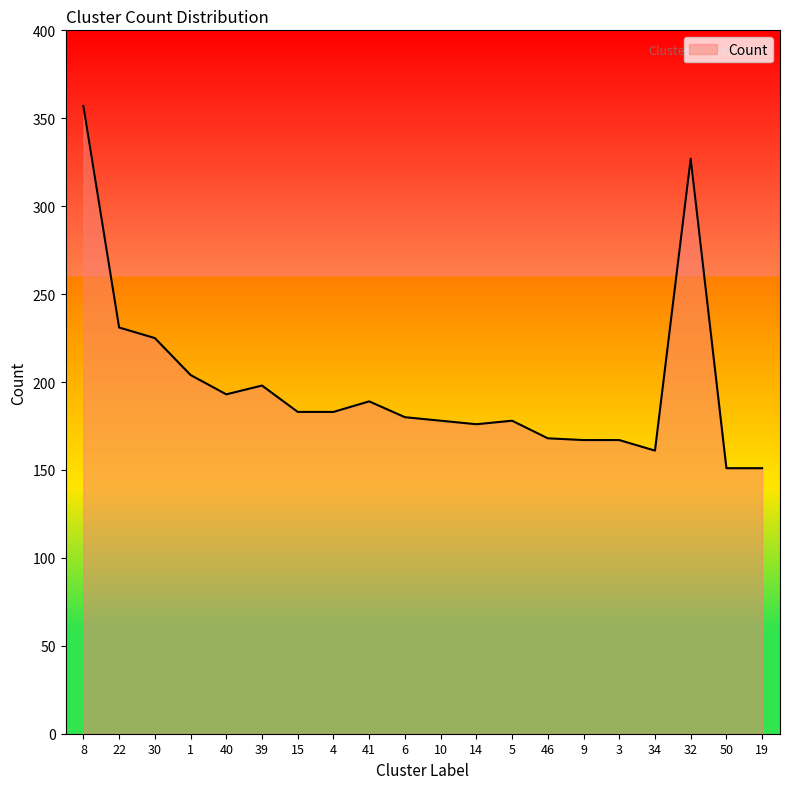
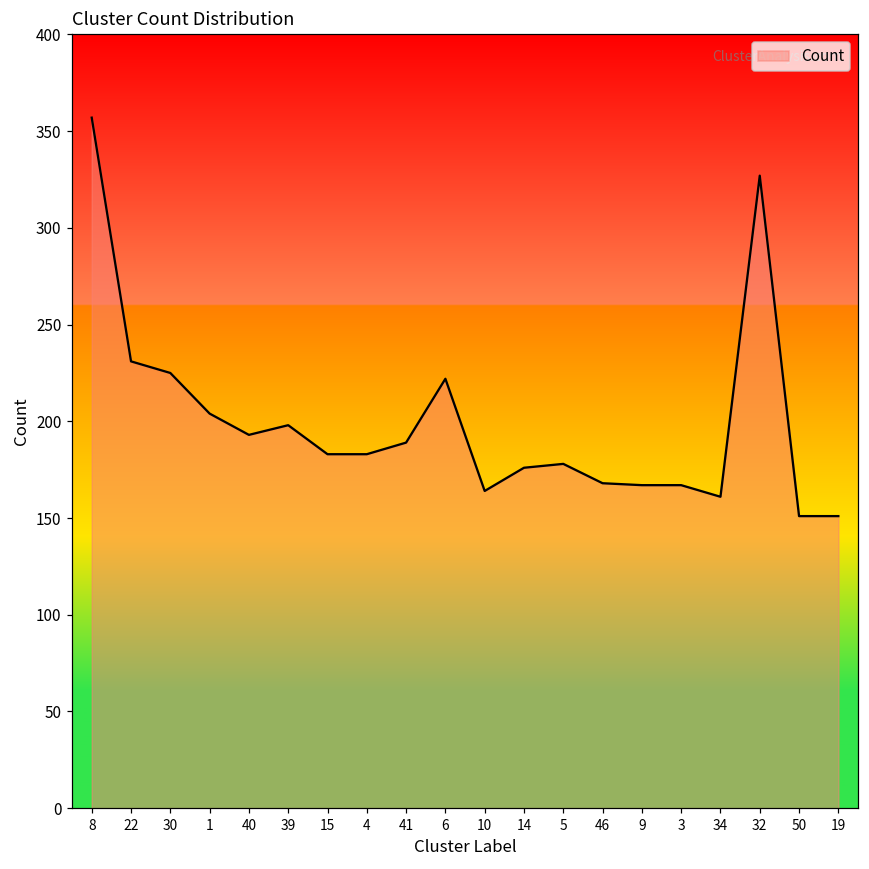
  {
    "8": 357,
    "22": 231,
    "30": 225,
    "1": 204,
    "40": 193,
    "39": 198,
    "15": 183,
    "4": 183,
    "41": 189,
-   "6": 180,
-   "10": 178,
+   "6": 222,
+   "10": 164,
    "14": 176,
    "5": 178,
    "46": 168,
    "9": 167,
    "3": 167,
    "34": 161,
    "32": 327,
    "50": 151,
    "19": 151
  }
